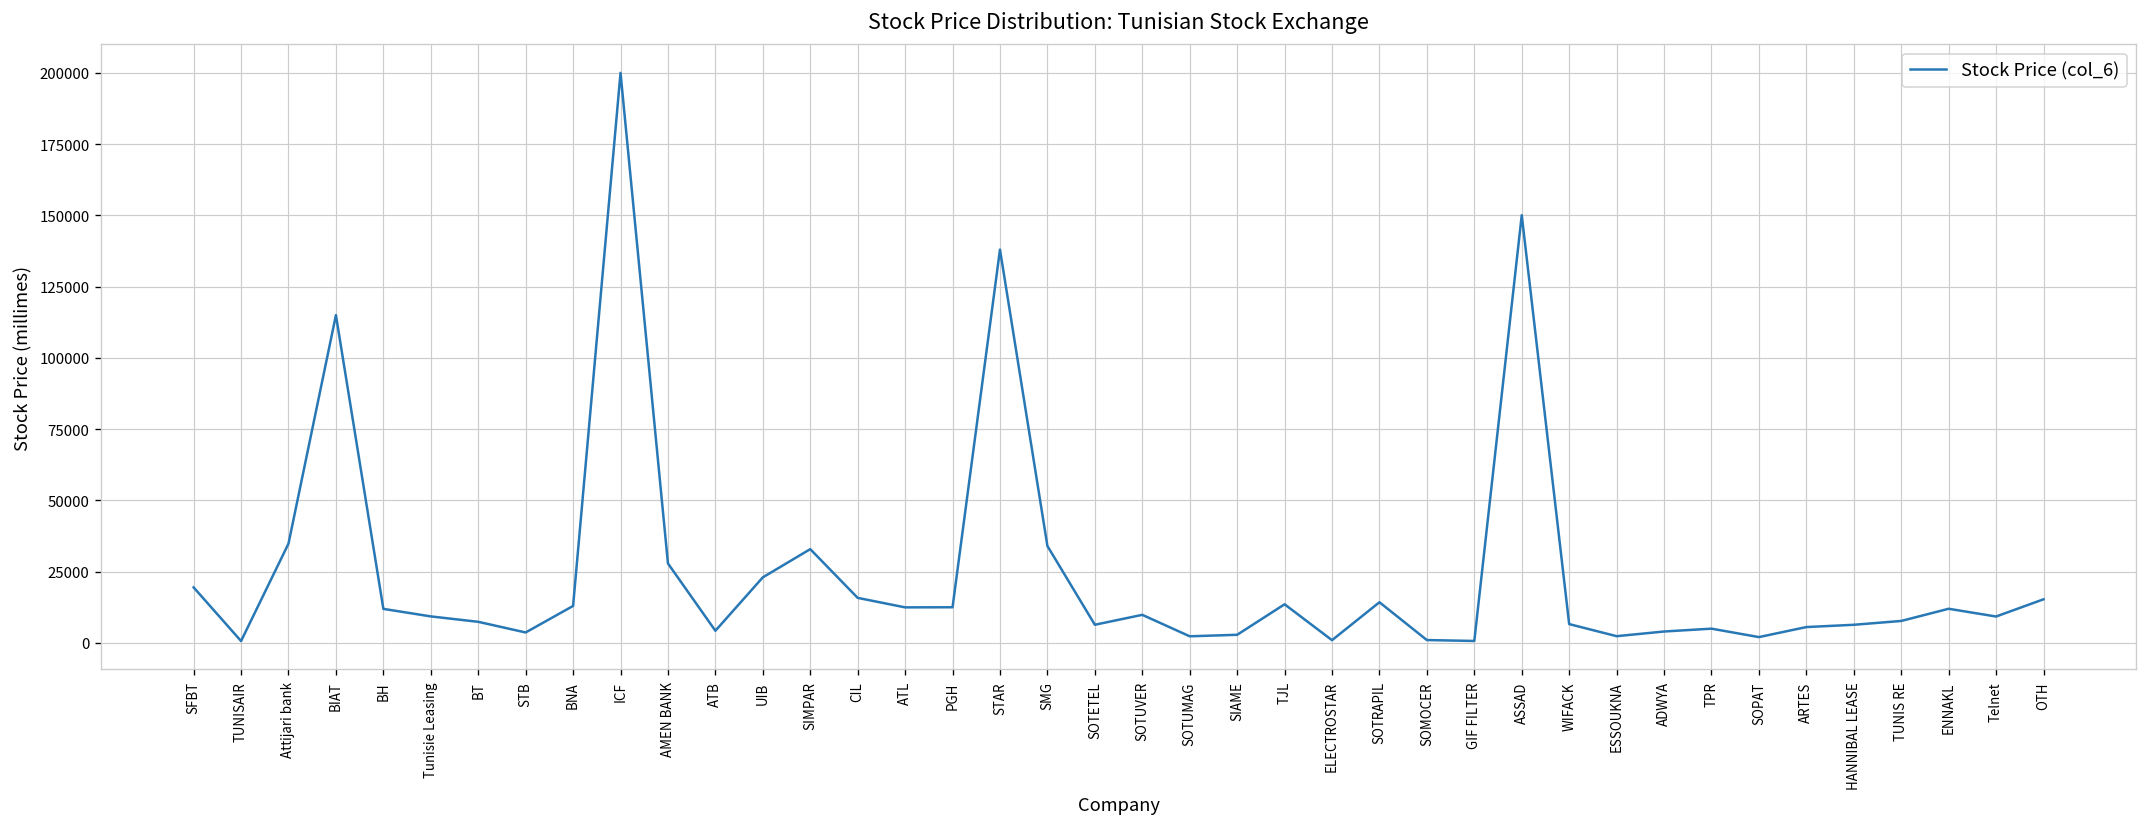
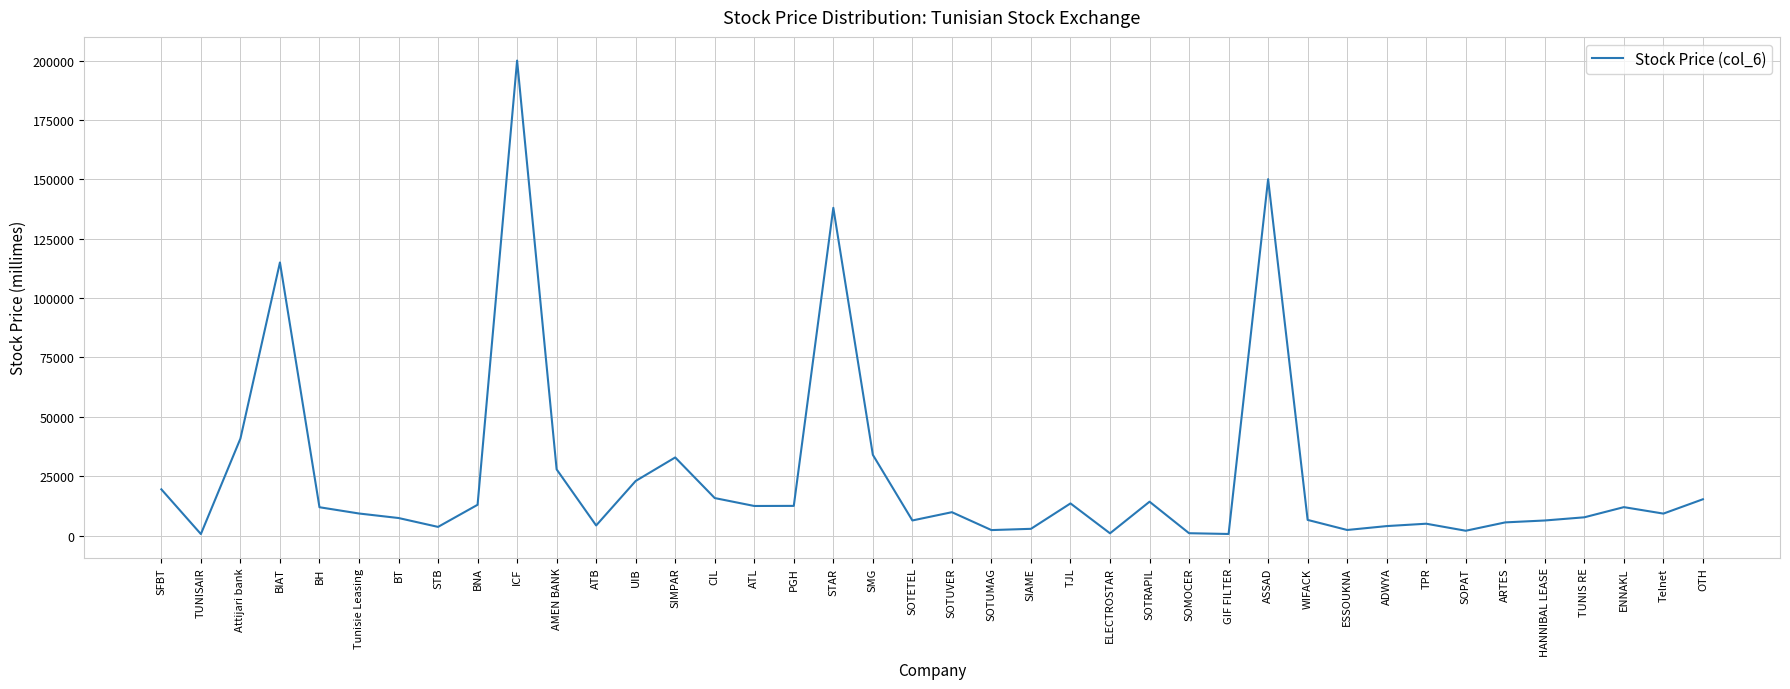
  {
    "SFBT": 19000,
    "TUNISAIR": 1000,
-   "Attijari bank": 35000,
+   "Attijari bank": 41000,
    "BIAT": 115000,
    "BH": 12000,
    "Tunisie Leasing": 9000,
    "BT": 7000,
    "STB": 4000,
    "BNA": 13000,
    "ICF": 200000,
    "AMEN BANK": 28000,
    "ATB": 4000,
    "UIB": 23000,
    "SIMPAR": 33000,
    "CIL": 16000,
    "ATL": 12000,
    "PGH": 13000,
    "STAR": 138000,
    "SMG": 34000,
    "SOTETEL": 6000,
    "SOTUVER": 10000,
    "SOTUMAG": 2000,
    "SIAME": 3000,
    "TJL": 14000,
    "ELECTROSTAR": 1000,
    "SOTRAPIL": 14000,
    "SOMOCER": 1000,
    "GIF FILTER": 1000,
    "ASSAD": 150000,
    "WIFACK": 7000,
    "ESSOUKNA": 2000,
    "ADWYA": 4000,
    "TPR": 5000,
    "SOPAT": 2000,
    "ARTES": 6000,
    "HANNIBAL LEASE": 6000,
    "TUNIS RE": 8000,
    "ENNAKL": 12000,
    "Telnet": 9000,
    "OTH": 15000
  }
